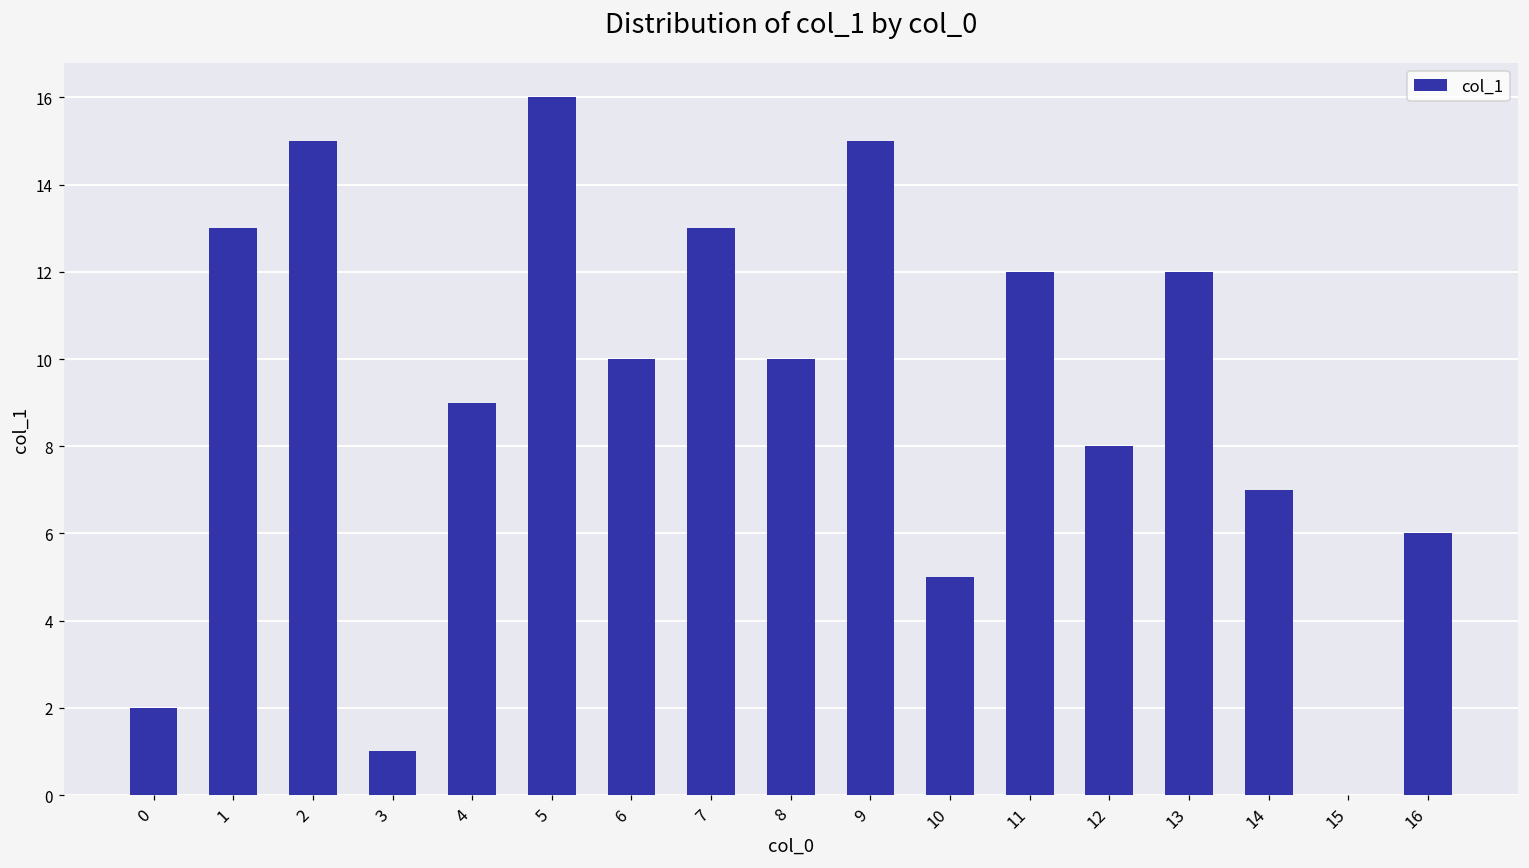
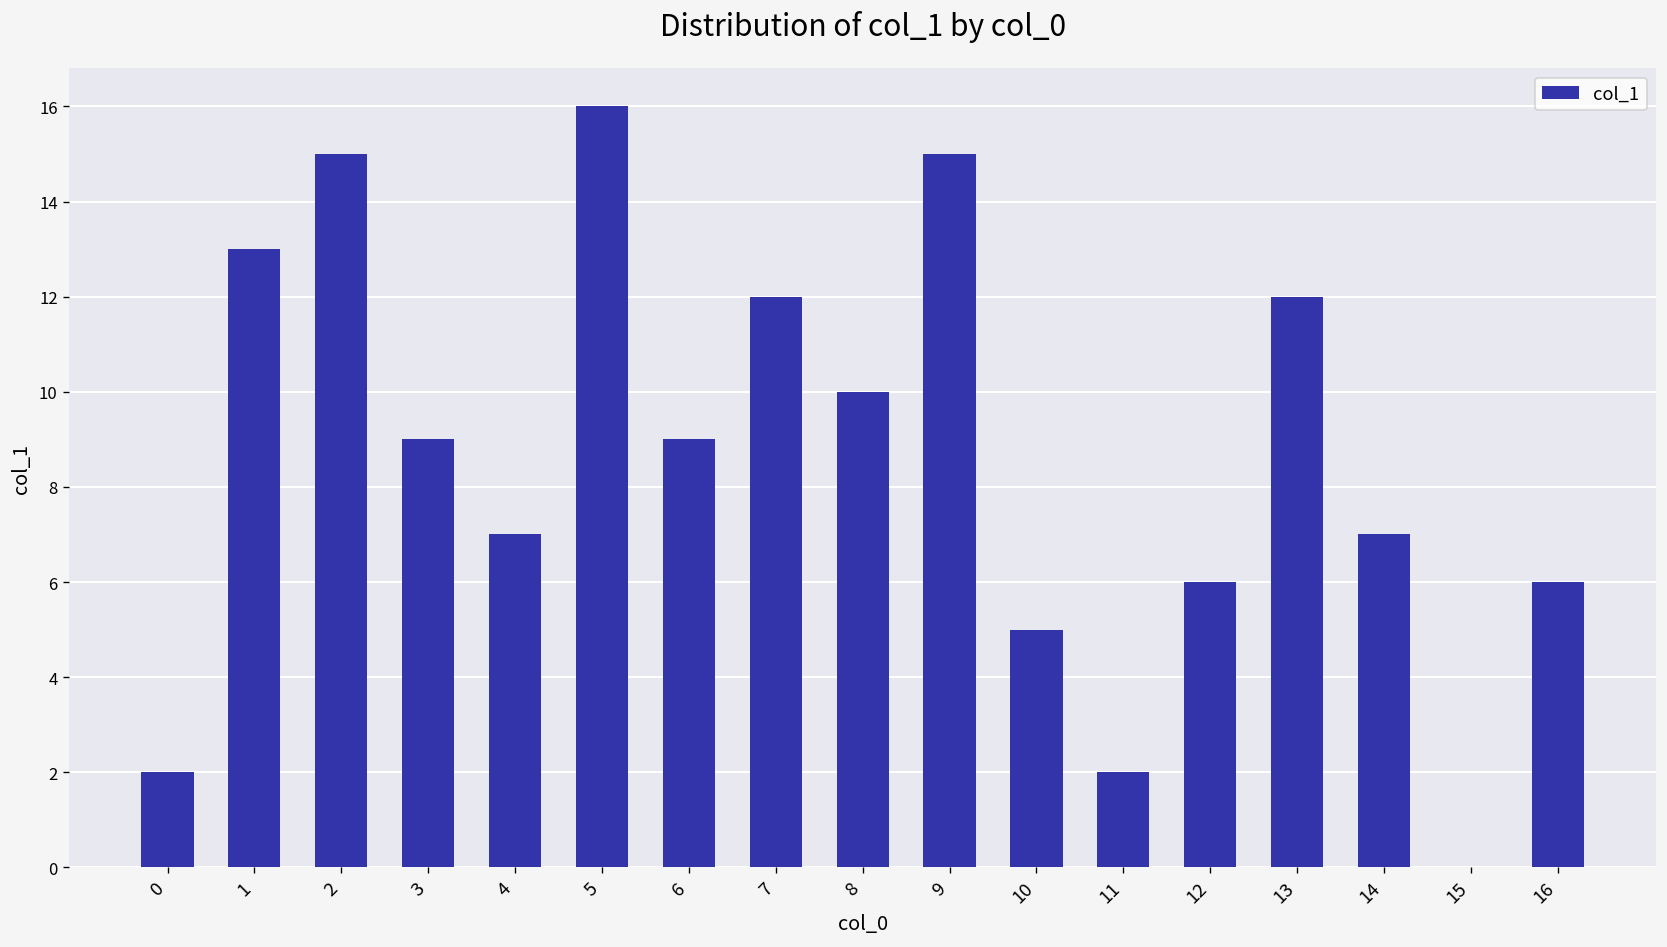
  {
    "0": 2,
    "1": 13,
    "2": 15,
-   "3": 1,
-   "4": 9,
+   "3": 9,
+   "4": 7,
    "5": 16,
-   "6": 10,
-   "7": 13,
+   "6": 9,
+   "7": 12,
    "8": 10,
    "9": 15,
    "10": 5,
-   "11": 12,
-   "12": 8,
+   "11": 2,
+   "12": 6,
    "13": 12,
    "14": 7,
    "15": 0,
    "16": 6
  }
